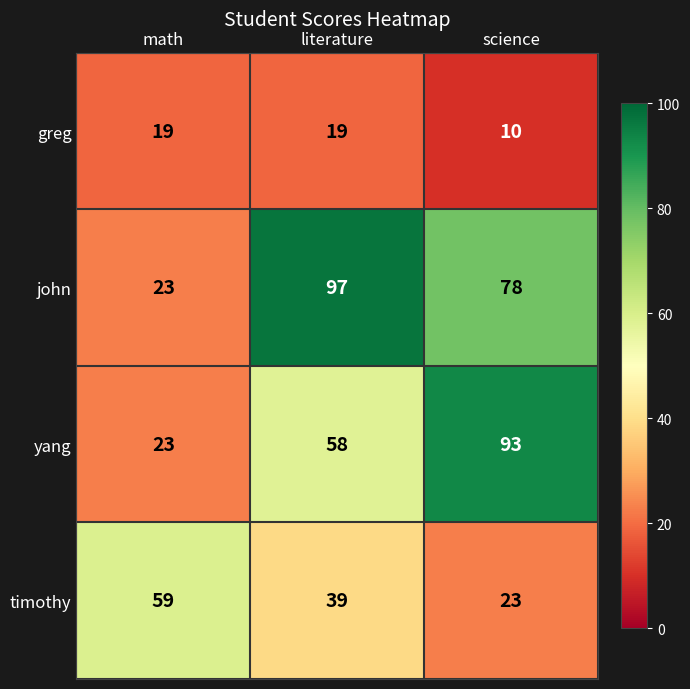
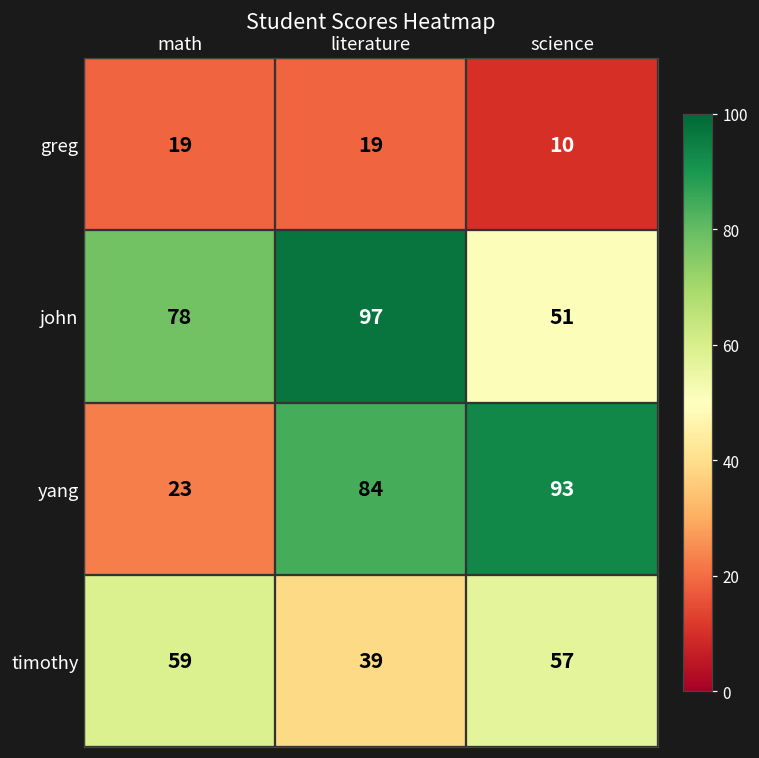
  {
    "greg": {
      "math": 19,
      "literature": 19,
      "science": 10
    },
    "john": {
-     "math": 23,
+     "math": 78,
      "literature": 97,
-     "science": 78
+     "science": 51
    },
    "yang": {
      "math": 23,
-     "literature": 58,
+     "literature": 84,
      "science": 93
    },
    "timothy": {
      "math": 59,
      "literature": 39,
-     "science": 23
+     "science": 57
    }
  }
